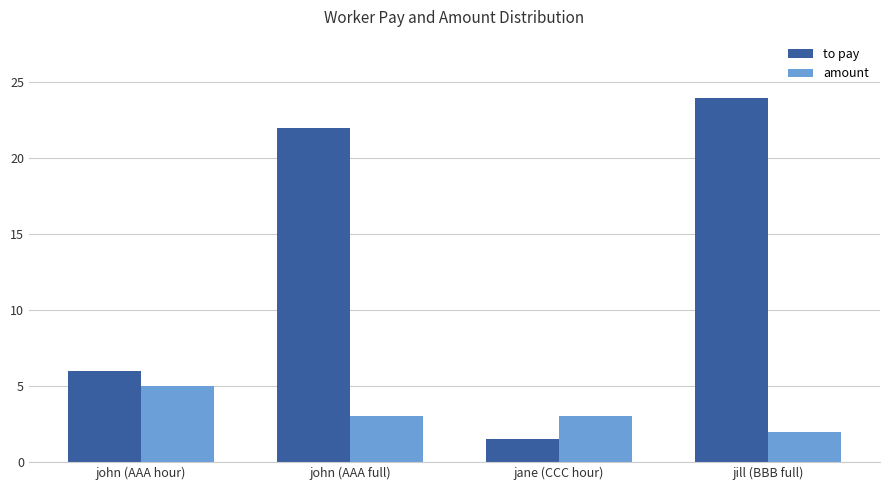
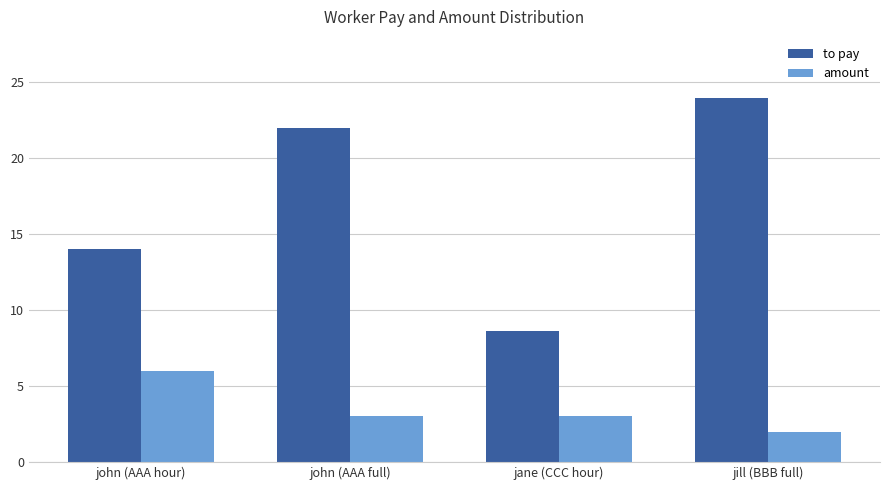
  {
    "to pay": {
-     "john (AAA hour)": 6,
+     "john (AAA hour)": 14,
      "john (AAA full)": 22.0,
-     "jane (CCC hour)": 1.5,
+     "jane (CCC hour)": 8.6,
      "jill (BBB full)": 24.0
    },
    "amount": {
-     "john (AAA hour)": 5,
+     "john (AAA hour)": 6,
      "john (AAA full)": 3,
      "jane (CCC hour)": 3,
      "jill (BBB full)": 2
    }
  }
